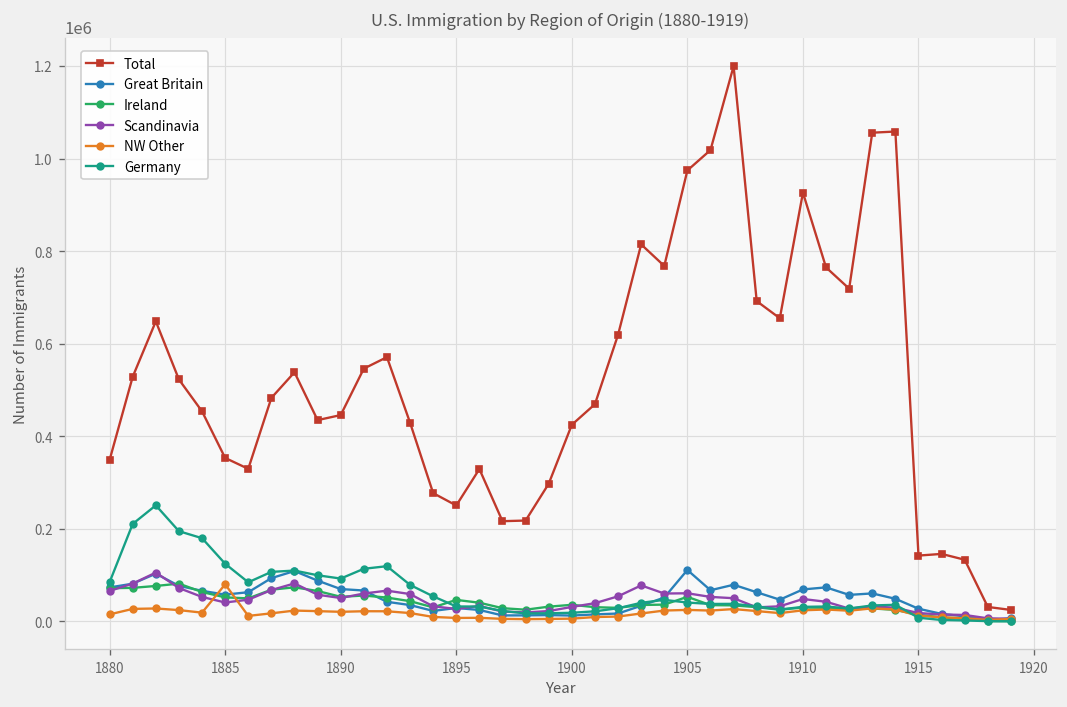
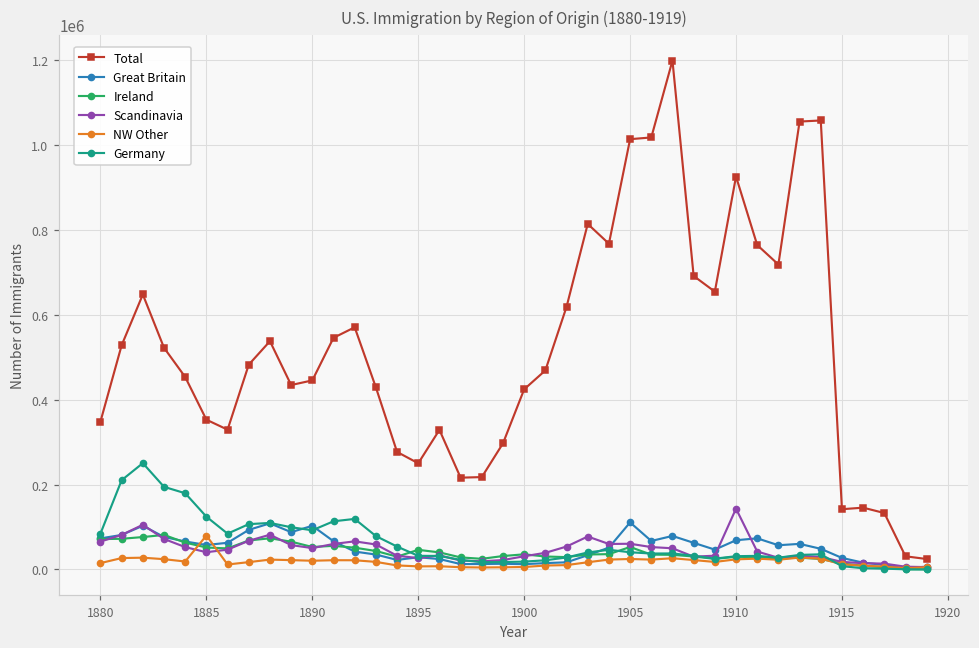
  {
    "Total": {
      "1880": 350000,
      "1885": 350000,
      "1890": 450000,
      "1895": 250000,
      "1900": 420000,
-     "1905": 970000,
+     "1905": 1010000,
      "1910": 930000,
      "1915": 140000
    },
    "Great Britain": {
-     "1890": 70000,
+     "1890": 100000,
      "1905": 110000,
      "1910": 70000,
      "1915": 30000
    },
    "Scandinavia": {
      "1885": 40000,
      "1905": 60000,
-     "1910": 50000
+     "1910": 140000
    },
    "NW Other": {
      "1880": 20000,
      "1885": 80000,
      "1890": 20000,
      "1895": 10000,
      "1900": 10000,
      "1905": 20000
    }
  }
